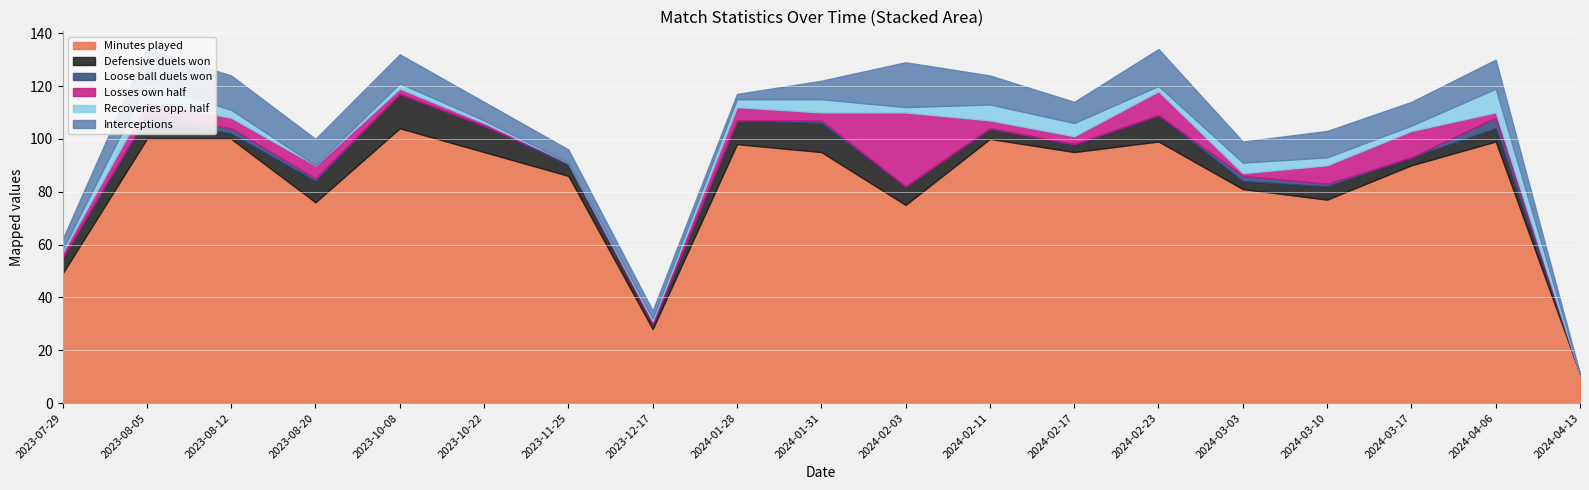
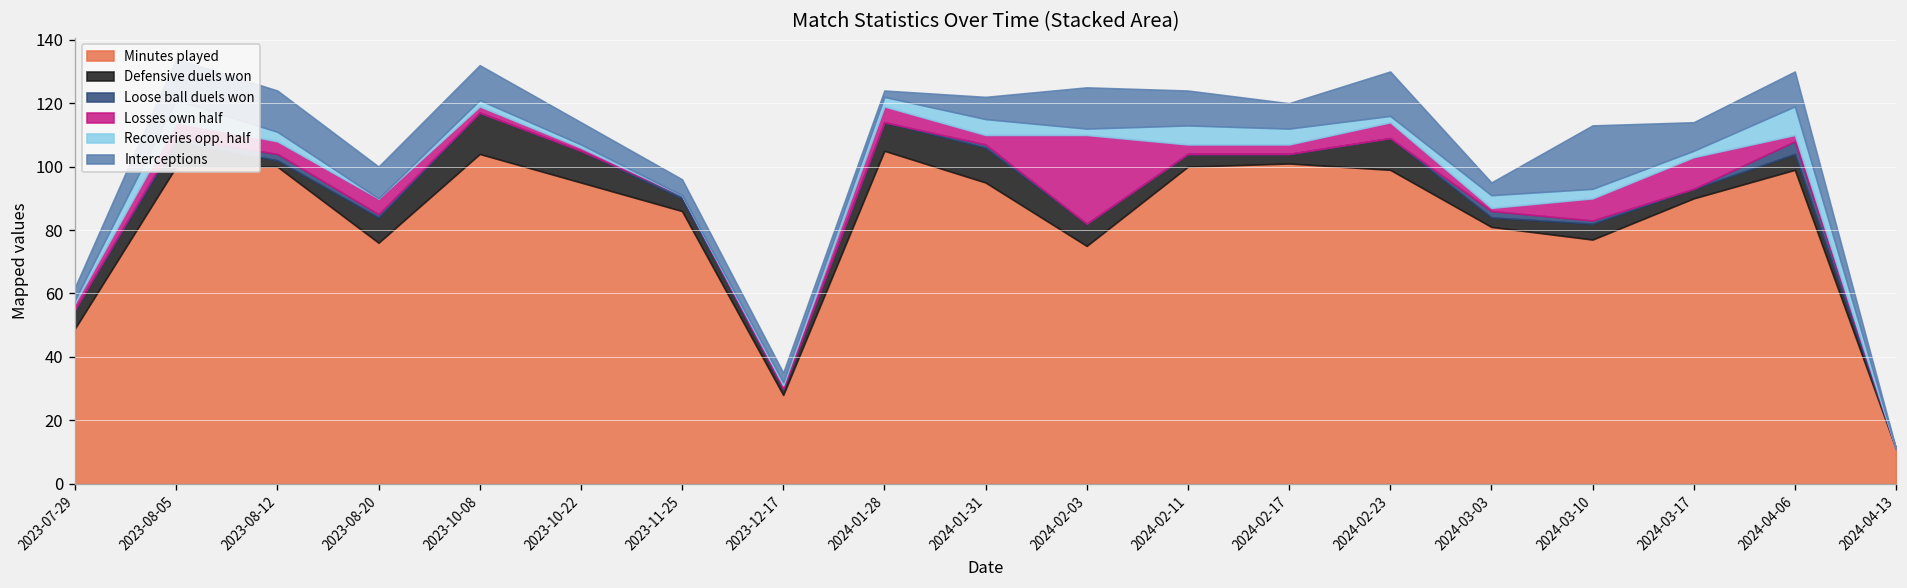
  {
    "Minutes played": {
      "2023-07-29": 49,
      "2023-08-05": 100,
      "2023-08-12": 100,
      "2023-08-20": 76,
      "2023-10-08": 104,
      "2023-10-22": 95,
      "2023-11-25": 86,
      "2023-12-17": 28,
-     "2024-01-28": 98,
+     "2024-01-28": 105,
      "2024-01-31": 95,
      "2024-02-03": 75,
      "2024-02-11": 100,
-     "2024-02-17": 95,
+     "2024-02-17": 101,
      "2024-02-23": 99,
      "2024-03-03": 81,
      "2024-03-10": 77,
      "2024-03-17": 90,
      "2024-04-06": 99
    },
    "Defensive duels won": {
      "2023-08-12": 2,
      "2023-08-20": 8,
      "2023-11-25": 4,
      "2024-01-31": 11,
      "2024-03-03": 3,
      "2024-03-10": 5,
      "2024-04-06": 5
    },
    "Loose ball duels won": {
      "2023-08-12": 2,
      "2023-08-20": 1,
      "2024-01-31": 1,
      "2024-03-03": 2,
      "2024-03-10": 1,
      "2024-04-06": 4
    },
    "Losses own half": {
      "2023-07-29": 2,
      "2023-08-12": 4,
      "2023-10-08": 2,
      "2023-10-22": 1,
      "2023-12-17": 1,
      "2024-01-28": 5,
      "2024-01-31": 3,
      "2024-02-03": 28,
      "2024-02-11": 3,
      "2024-02-17": 3,
-     "2024-02-23": 9,
+     "2024-02-23": 5,
      "2024-03-03": 1,
      "2024-03-10": 7,
      "2024-03-17": 10,
      "2024-04-06": 2
    },
    "Recoveries opp. half": {
      "2023-07-29": 1,
      "2023-08-12": 3,
      "2023-10-08": 2,
      "2023-10-22": 1,
      "2023-12-17": 1,
      "2024-01-28": 3,
      "2024-01-31": 5,
      "2024-02-03": 2,
      "2024-02-11": 6,
      "2024-02-17": 5,
      "2024-02-23": 2,
      "2024-03-03": 4,
      "2024-03-10": 3,
      "2024-03-17": 2,
      "2024-04-06": 9
    },
    "Interceptions": {
      "2023-07-29": 4,
      "2023-08-12": 13,
      "2023-08-20": 10,
      "2023-10-08": 11,
      "2023-10-22": 7,
      "2023-11-25": 5,
      "2023-12-17": 3,
      "2024-01-28": 2,
      "2024-01-31": 7,
-     "2024-02-03": 17,
+     "2024-02-03": 13,
      "2024-02-11": 11,
      "2024-02-17": 8,
      "2024-02-23": 14,
-     "2024-03-03": 8,
-     "2024-03-10": 10,
+     "2024-03-03": 4,
+     "2024-03-10": 20,
      "2024-03-17": 9,
      "2024-04-06": 11
    }
  }
